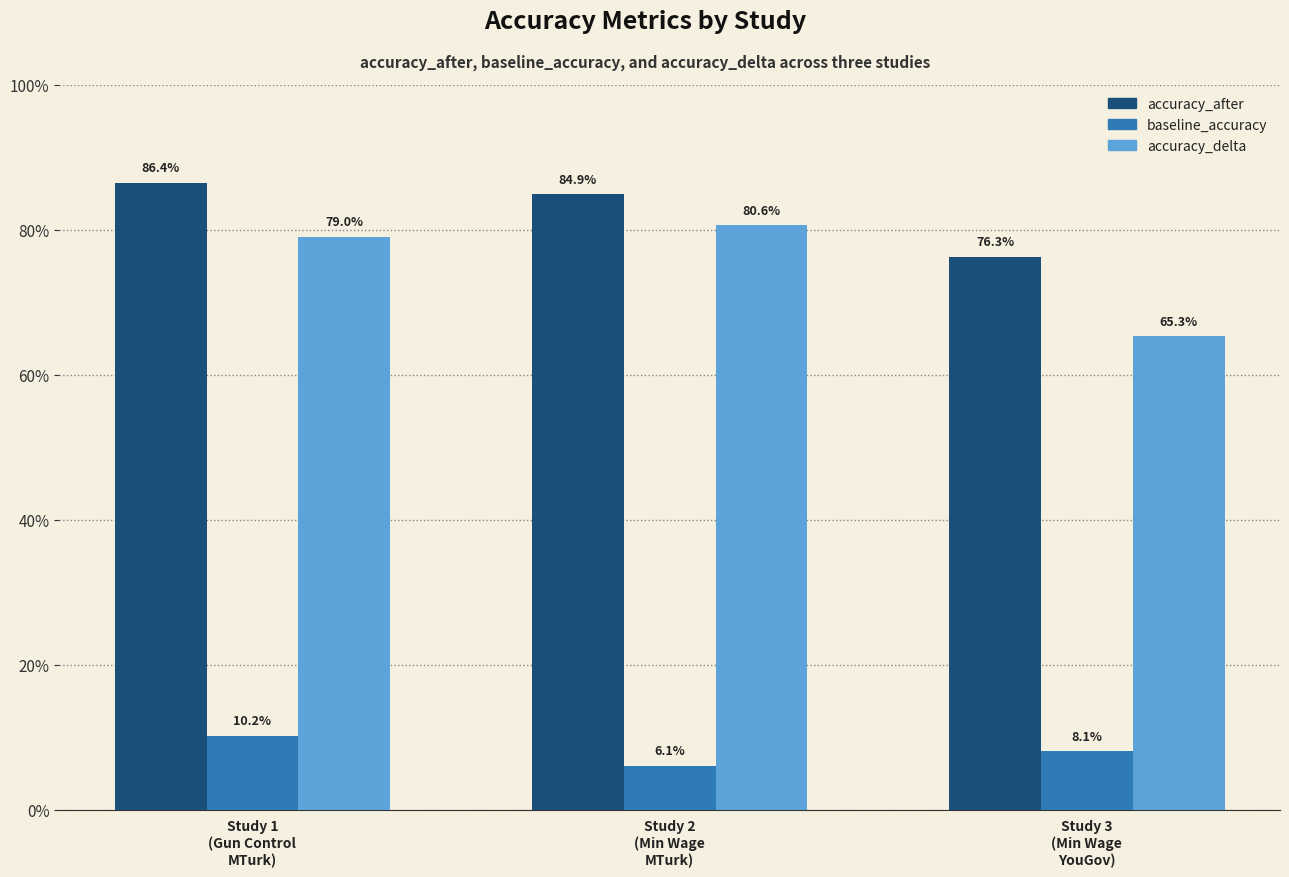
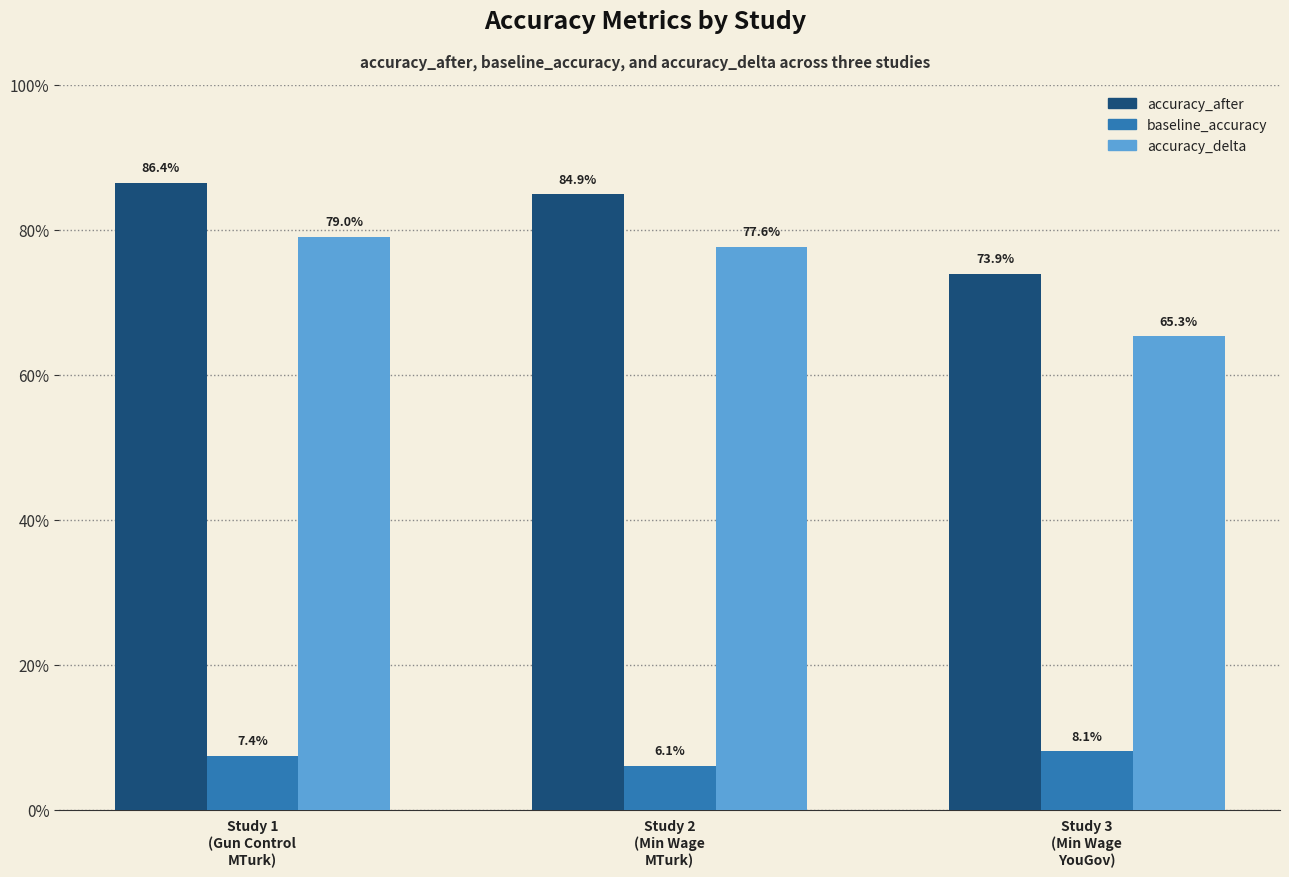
  {
    "accuracy_after": {
      "Study 1 (Gun Control MTurk)": "86.4%",
      "Study 2 (Min Wage MTurk)": "84.9%",
-     "Study 3 (Min Wage YouGov)": "76.3%"
+     "Study 3 (Min Wage YouGov)": "73.9%"
    },
    "baseline_accuracy": {
-     "Study 1 (Gun Control MTurk)": "10.2%",
+     "Study 1 (Gun Control MTurk)": "7.4%",
      "Study 2 (Min Wage MTurk)": "6.1%",
      "Study 3 (Min Wage YouGov)": "8.1%"
    },
    "accuracy_delta": {
      "Study 1 (Gun Control MTurk)": "79.0%",
-     "Study 2 (Min Wage MTurk)": "80.6%",
+     "Study 2 (Min Wage MTurk)": "77.6%",
      "Study 3 (Min Wage YouGov)": "65.3%"
    }
  }
